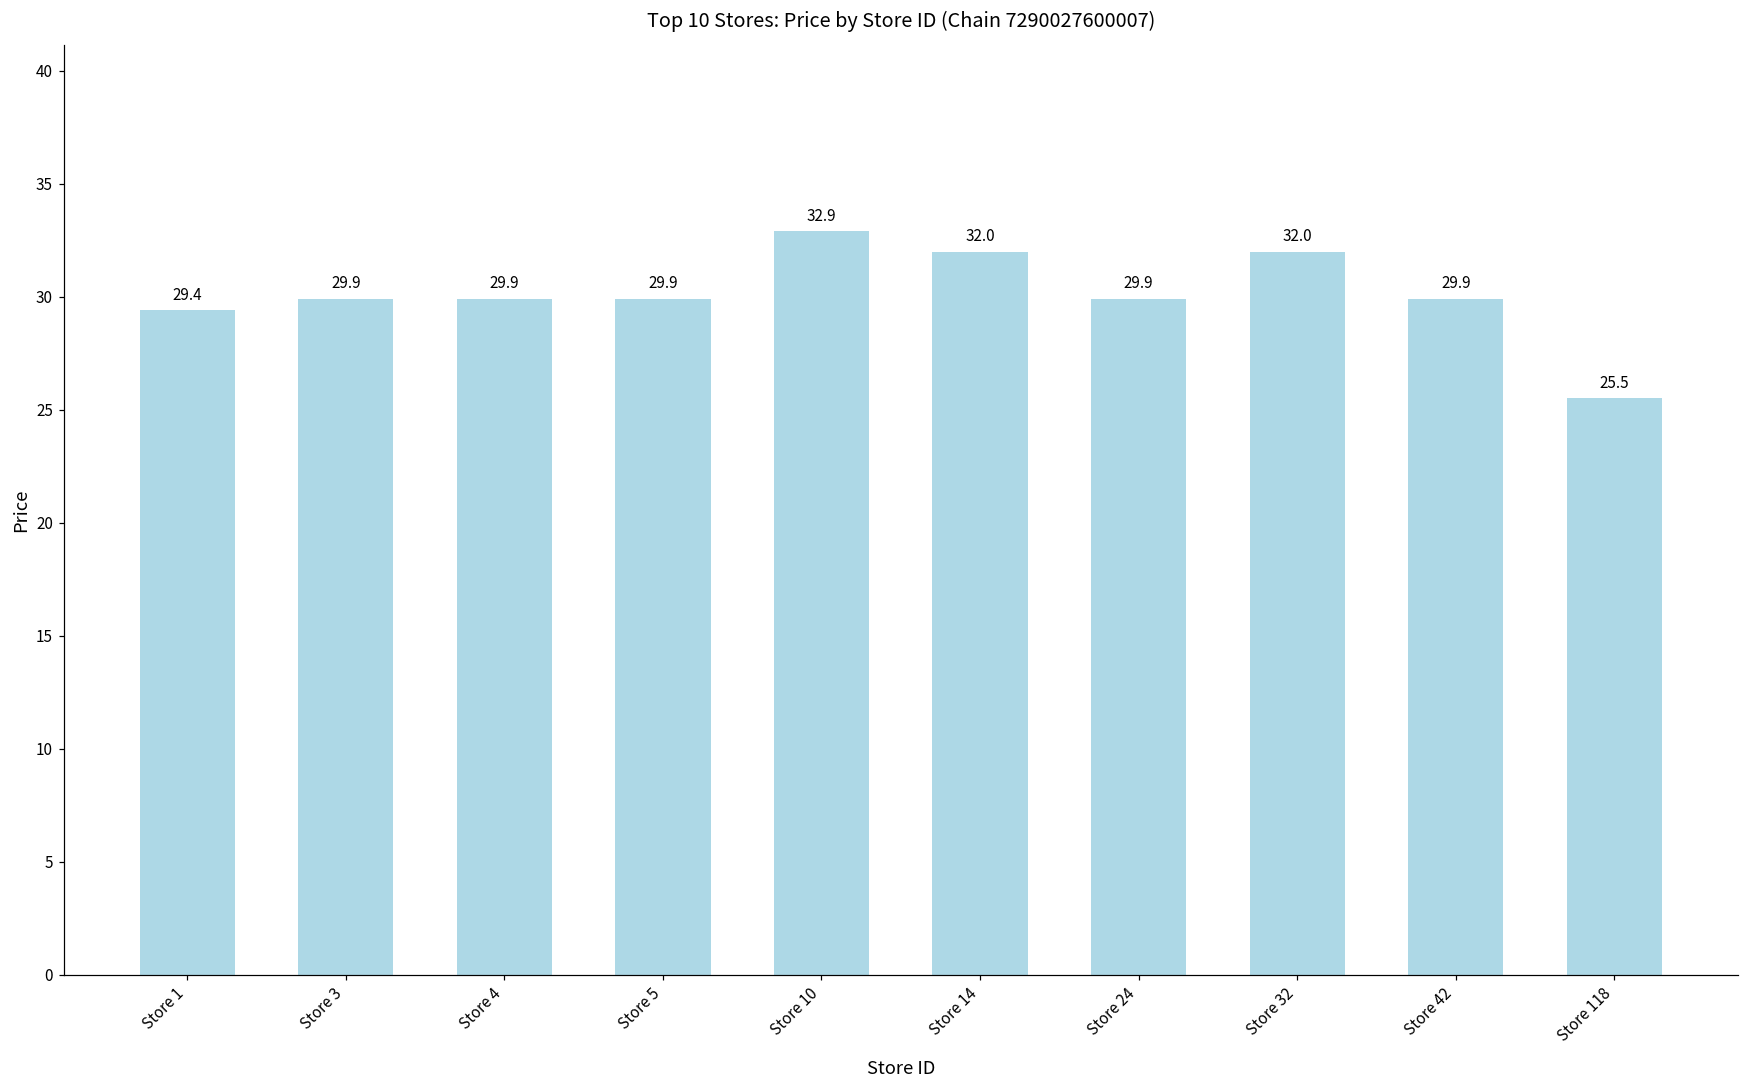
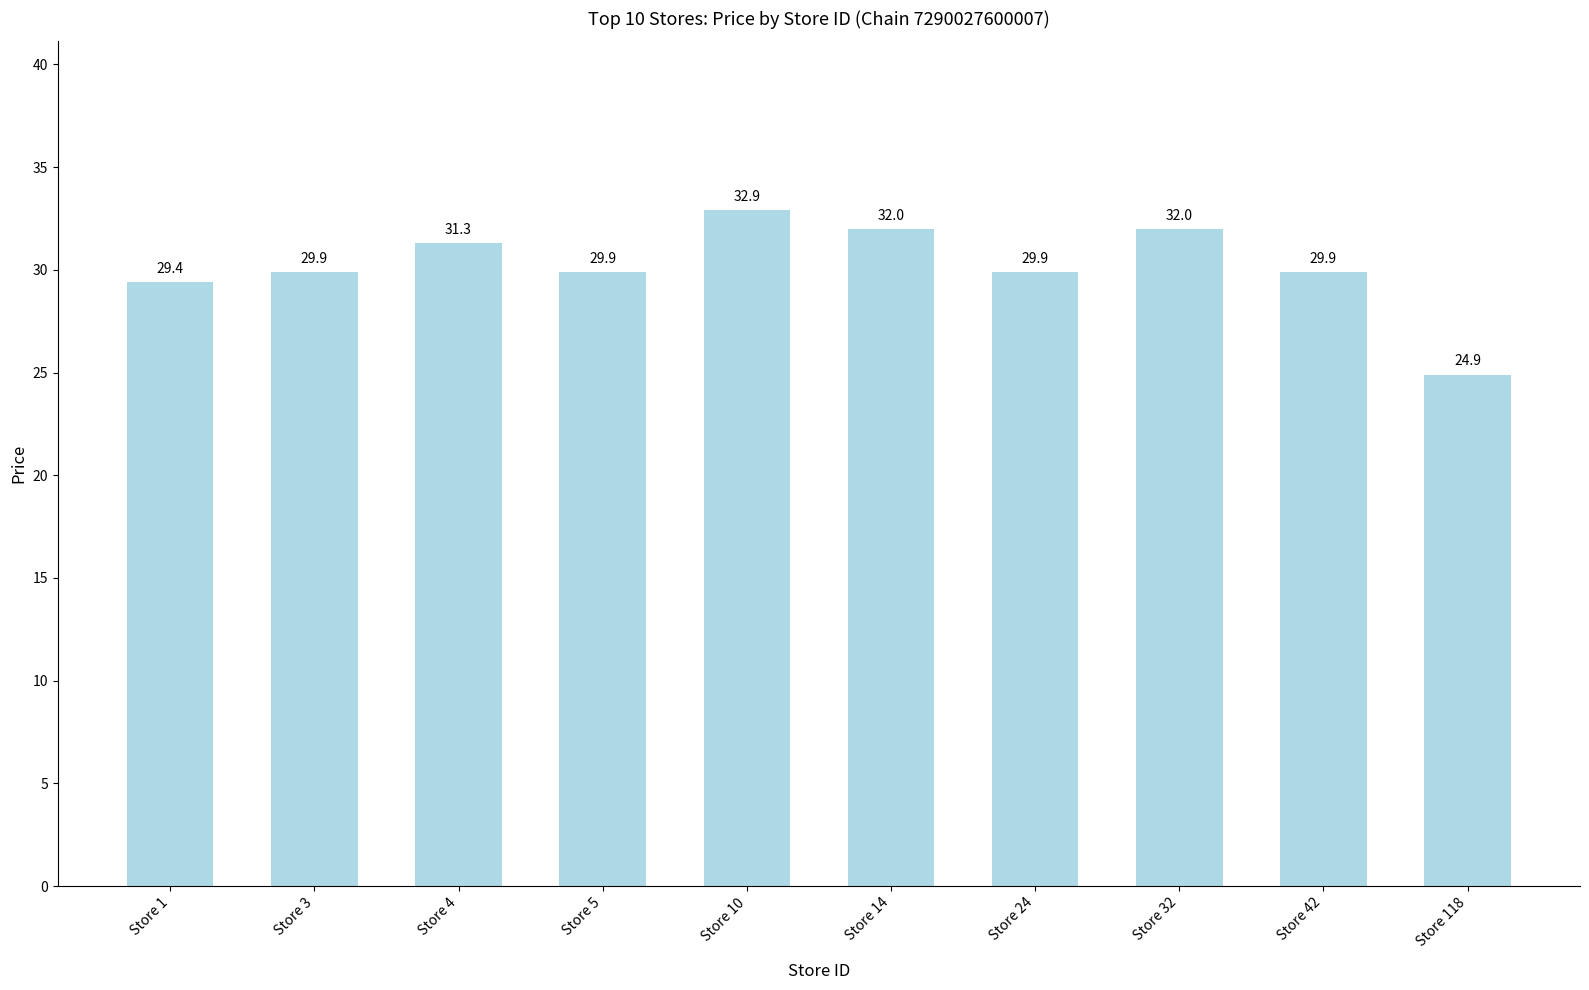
  {
    "Store 1": 29.4,
    "Store 3": 29.9,
-   "Store 4": 29.9,
+   "Store 4": 31.3,
    "Store 5": 29.9,
    "Store 10": 32.9,
    "Store 14": 32.0,
    "Store 24": 29.9,
    "Store 32": 32.0,
    "Store 42": 29.9,
-   "Store 118": 25.5
+   "Store 118": 24.9
  }
